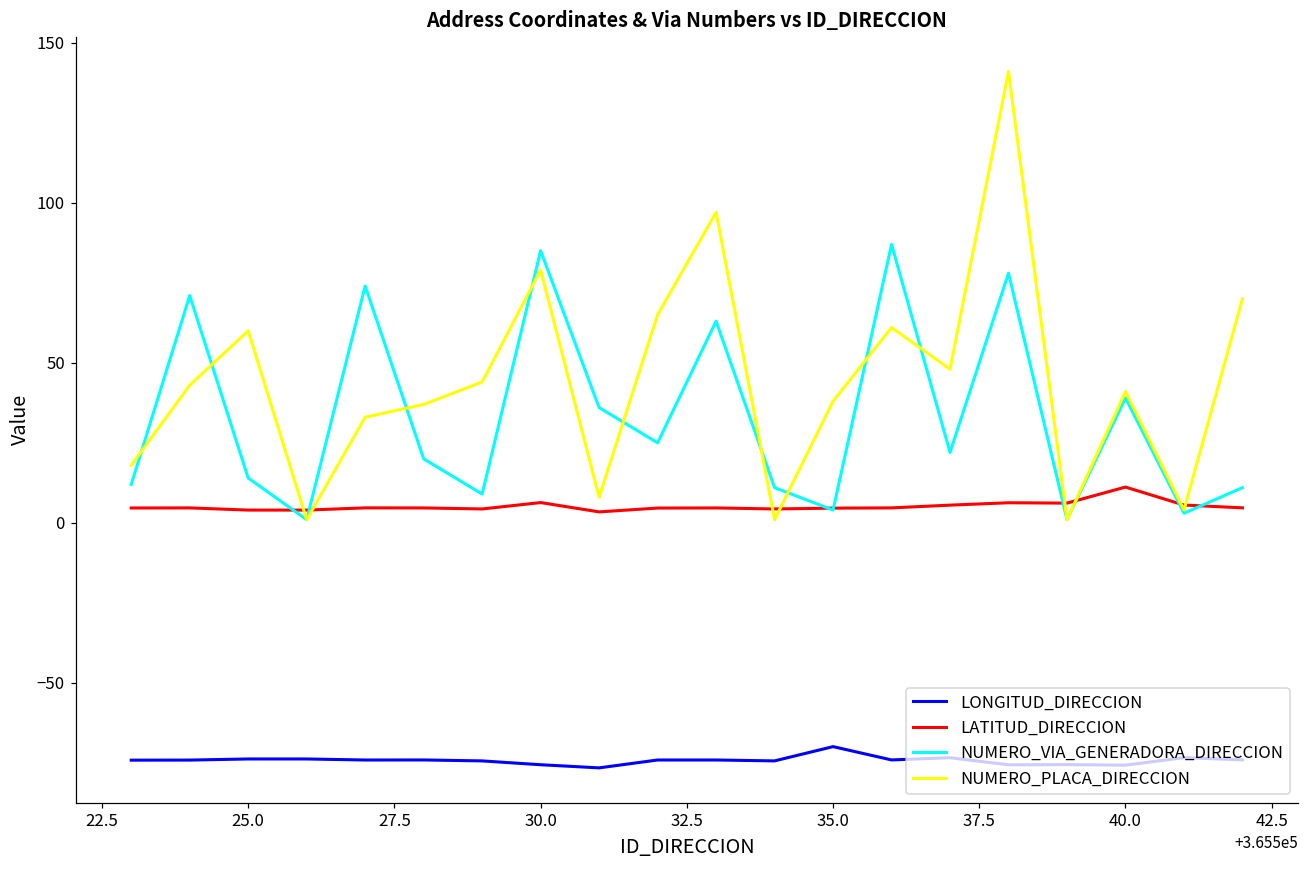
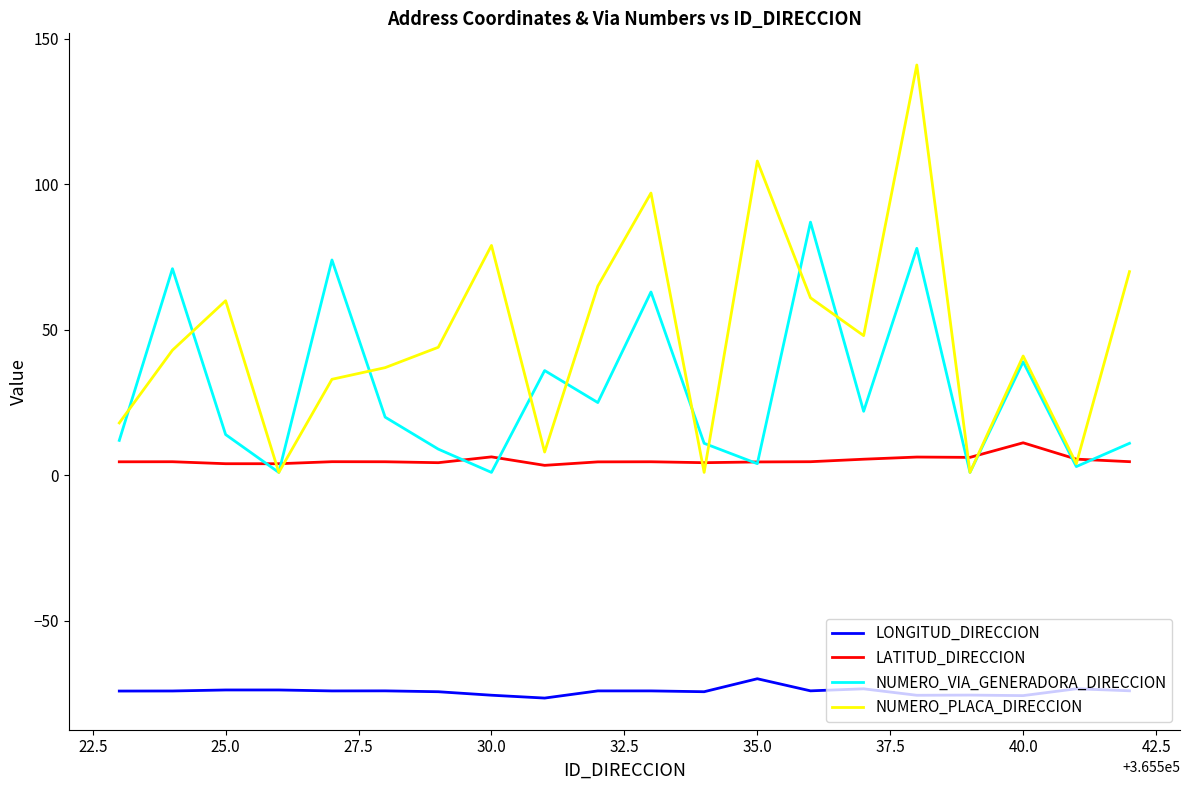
  {
    "LONGITUD_DIRECCION": {
      "25.0": -74,
      "30.0": -76,
      "35.0": -70
    },
    "LATITUD_DIRECCION": {
      "25.0": 4,
      "30.0": 6,
      "40.0": 11
    },
    "NUMERO_VIA_GENERADORA_DIRECCION": {
      "25.0": 14,
-     "30.0": 85,
+     "30.0": 1,
      "40.0": 39
    },
    "NUMERO_PLACA_DIRECCION": {
      "25.0": 60,
      "30.0": 79,
-     "35.0": 38,
+     "35.0": 108,
      "40.0": 41
    }
  }
